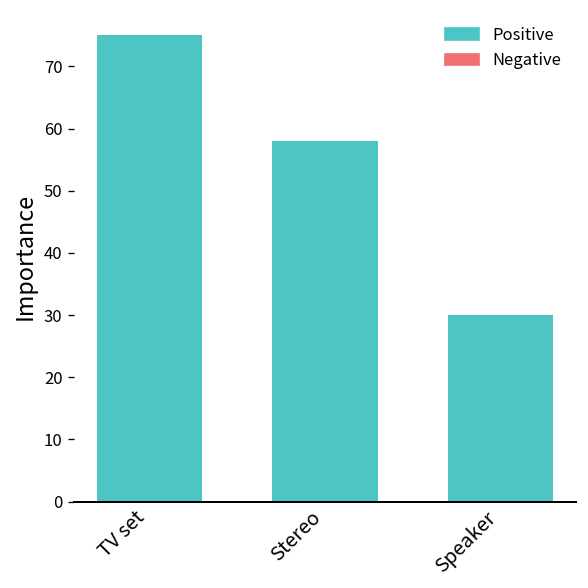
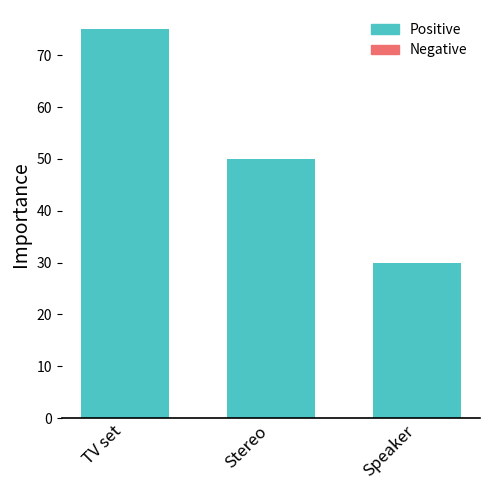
  {
    "TV set": 75,
-   "Stereo": 58,
+   "Stereo": 50,
    "Speaker": 30
  }
